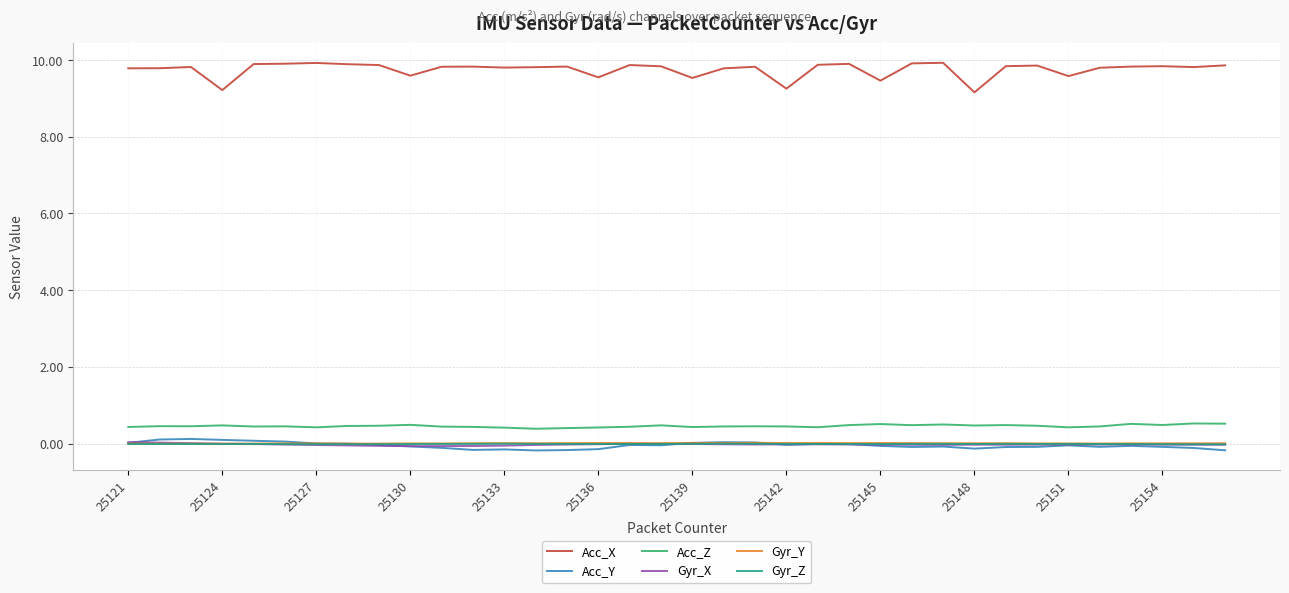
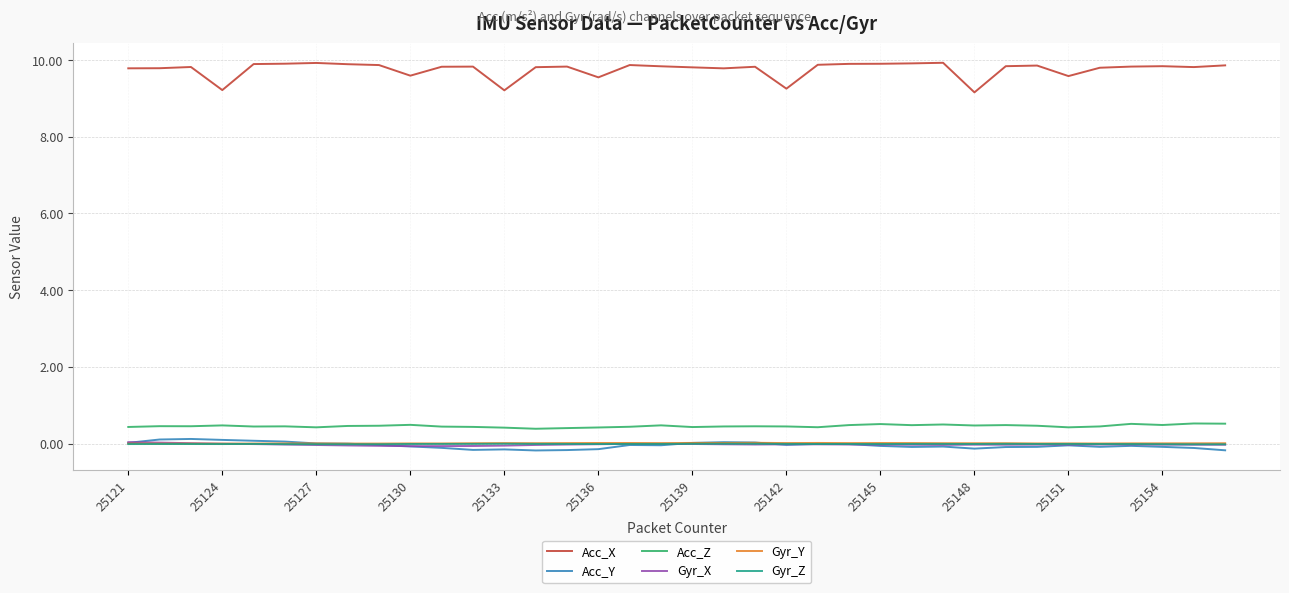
  {
    "Acc_X": {
      "25121": 9.8,
      "25124": 9.2,
      "25127": 9.9,
      "25130": 9.6,
-     "25133": 9.8,
+     "25133": 9.2,
      "25136": 9.6,
-     "25139": 9.5,
+     "25139": 9.8,
      "25142": 9.3,
-     "25145": 9.5,
+     "25145": 9.9,
      "25148": 9.2,
      "25151": 9.6,
      "25154": 9.8
    },
    "Acc_Y": {
      "25124": 0.1,
      "25133": -0.2,
      "25136": -0.1,
      "25148": -0.1
    }
  }
